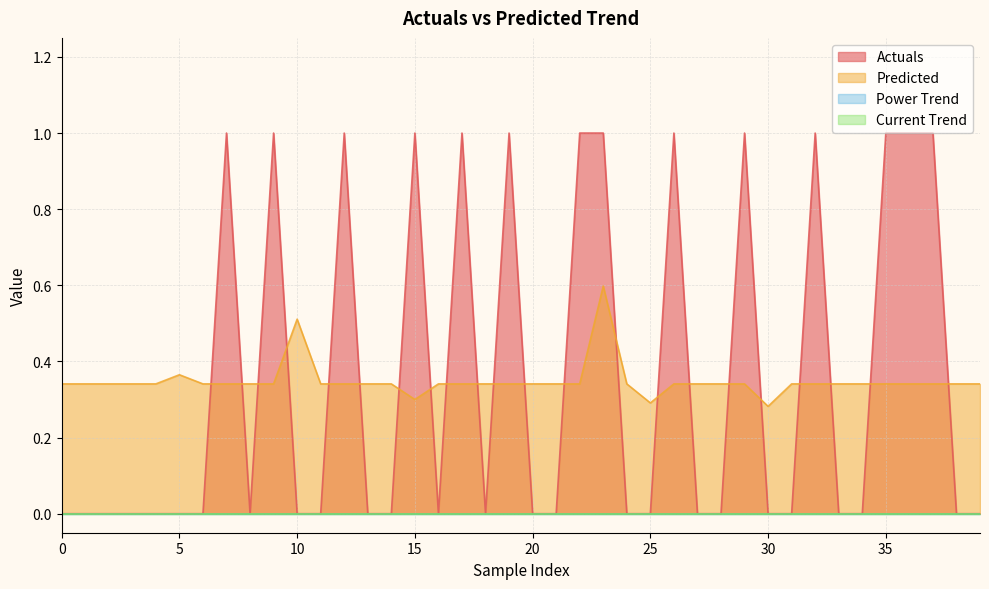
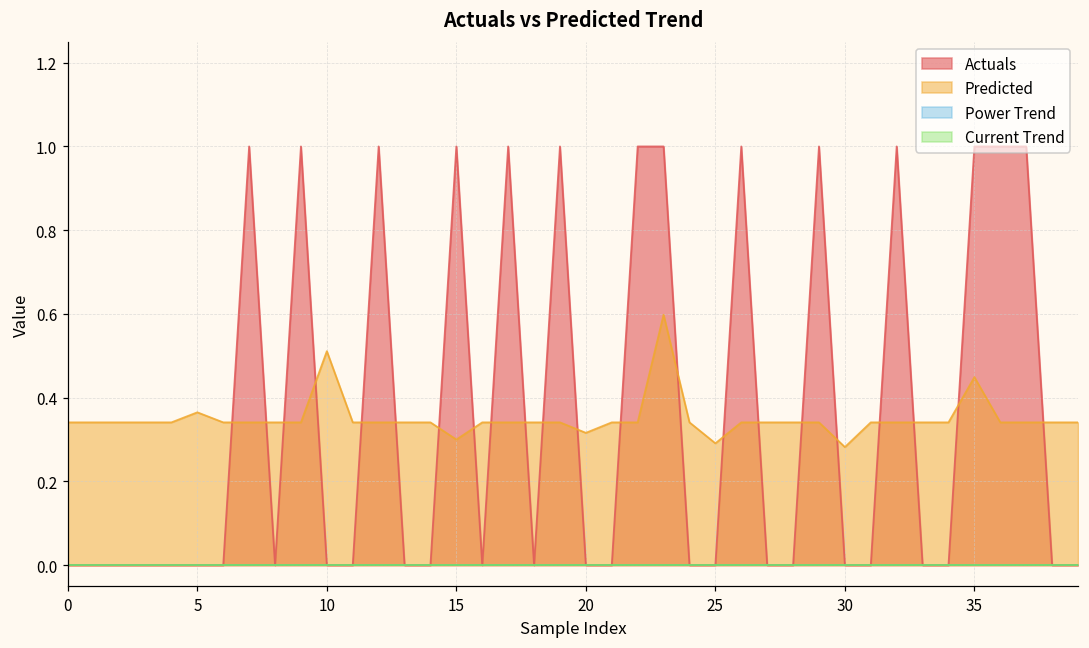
  {
    "Actuals": {
      "15": 1.00,
      "35": 1.00
    },
    "Predicted": {
      "0": 0.34,
      "5": 0.37,
      "10": 0.51,
      "15": 0.30,
-     "20": 0.34,
+     "20": 0.32,
      "25": 0.29,
      "30": 0.28,
-     "35": 0.34
+     "35": 0.45
    },
    "Current Trend": {
      "15": 0.00,
      "35": 0.00
    }
  }
